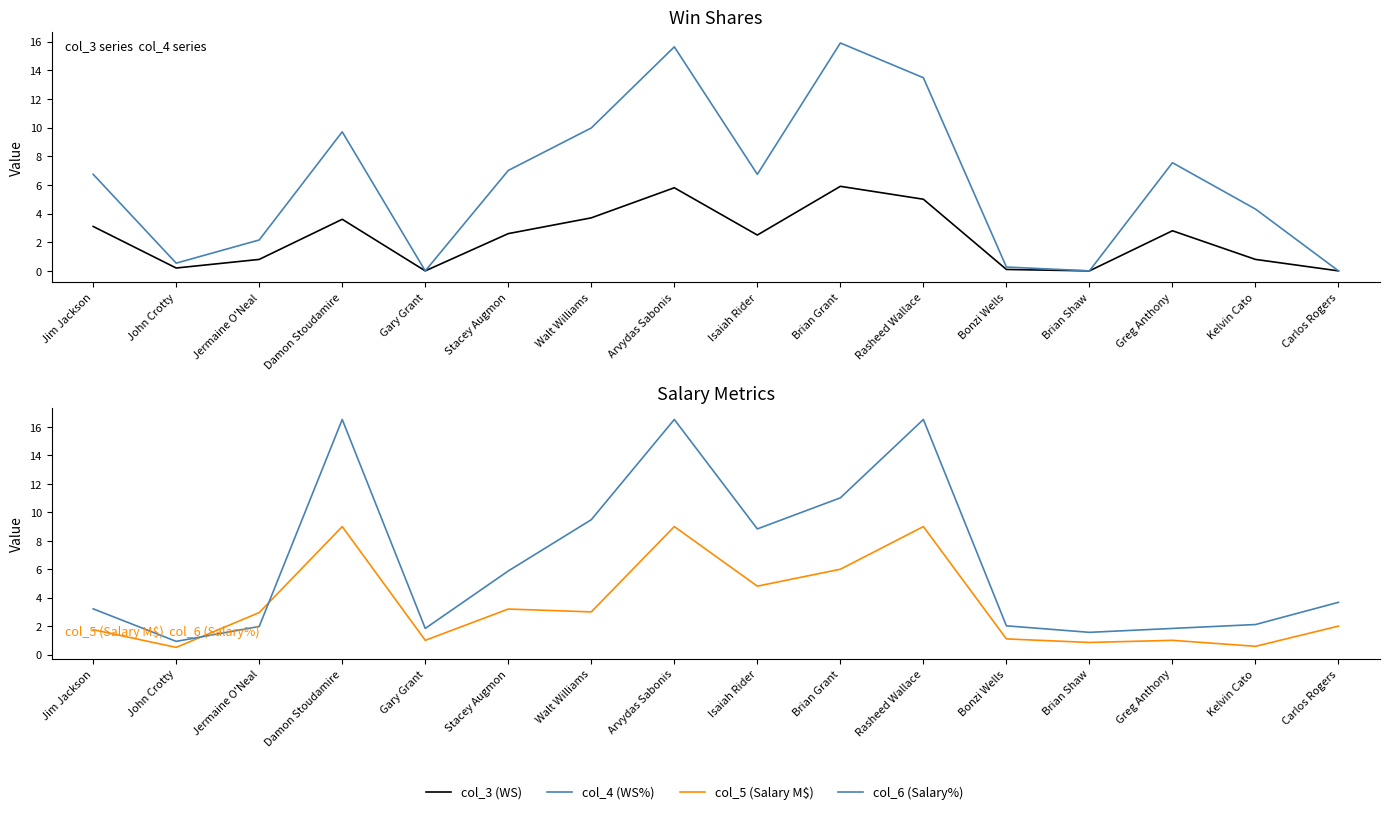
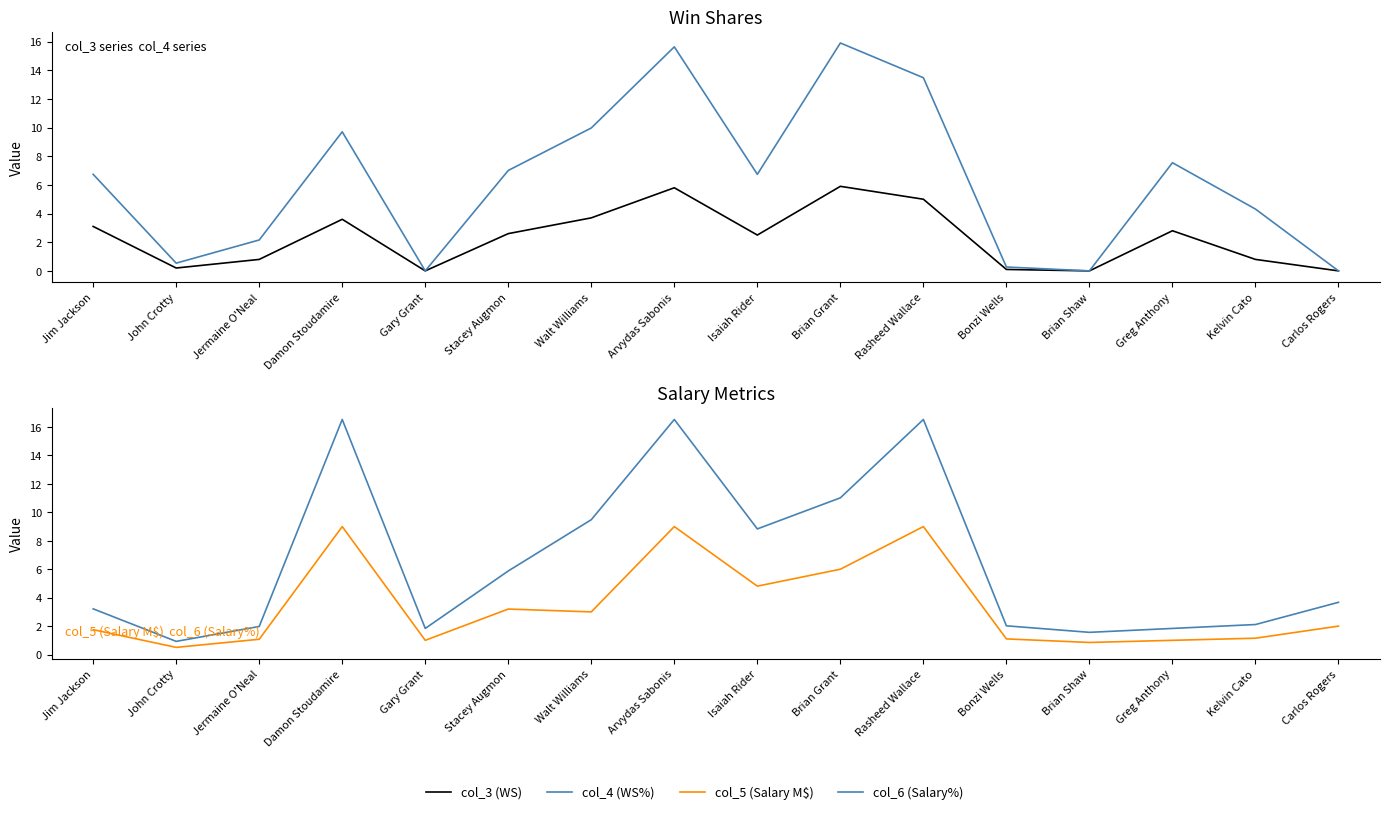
  {
    "Win Shares": {
      "col_3 (WS)": {
        "Jim Jackson": 3.1,
        "John Crotty": 0.2,
        "Jermaine O'Neal": 0.8,
        "Damon Stoudamire": 3.6,
        "Stacey Augmon": 2.6,
        "Walt Williams": 3.7,
        "Arvydas Sabonis": 5.8,
        "Isaiah Rider": 2.5,
        "Brian Grant": 5.9,
        "Rasheed Wallace": 5.0,
        "Greg Anthony": 2.8,
        "Kelvin Cato": 0.8
      },
      "col_4 (WS%)": {
        "Jim Jackson": 6.7,
        "John Crotty": 0.5,
        "Jermaine O'Neal": 2.2,
        "Damon Stoudamire": 9.7,
        "Stacey Augmon": 7.0,
        "Walt Williams": 10.0,
        "Arvydas Sabonis": 15.6,
        "Isaiah Rider": 6.7,
        "Brian Grant": 15.9,
        "Rasheed Wallace": 13.5,
        "Greg Anthony": 7.5,
        "Kelvin Cato": 4.3
      }
    },
    "Salary Metrics": {
      "col_5 (Salary M$)": {
        "John Crotty": 0.5,
-       "Jermaine O'Neal": 3.0,
+       "Jermaine O'Neal": 1.1,
        "Damon Stoudamire": 9.0,
        "Gary Grant": 1.0,
        "Stacey Augmon": 3.2,
        "Walt Williams": 3.0,
        "Arvydas Sabonis": 9.0,
        "Isaiah Rider": 4.8,
        "Brian Grant": 6.0,
        "Rasheed Wallace": 9.0,
        "Bonzi Wells": 1.1,
        "Brian Shaw": 0.9,
        "Greg Anthony": 1.0,
-       "Kelvin Cato": 0.6,
+       "Kelvin Cato": 1.1,
        "Carlos Rogers": 2.0
      },
      "col_6 (Salary%)": {
        "Jim Jackson": 3.2,
        "John Crotty": 0.9,
        "Damon Stoudamire": 16.5,
        "Gary Grant": 1.8,
        "Stacey Augmon": 5.9,
        "Walt Williams": 9.5,
        "Arvydas Sabonis": 16.5,
        "Isaiah Rider": 8.8,
        "Brian Grant": 11.0,
        "Rasheed Wallace": 16.5,
        "Bonzi Wells": 2.0,
        "Brian Shaw": 1.6,
        "Greg Anthony": 1.8,
        "Kelvin Cato": 2.1,
        "Carlos Rogers": 3.7
      }
    }
  }
